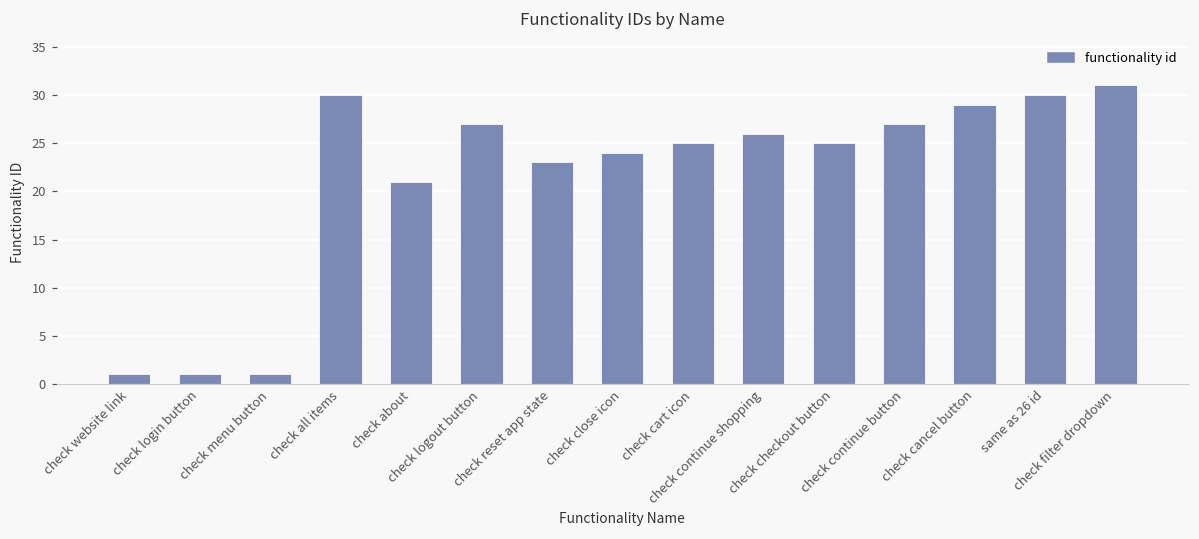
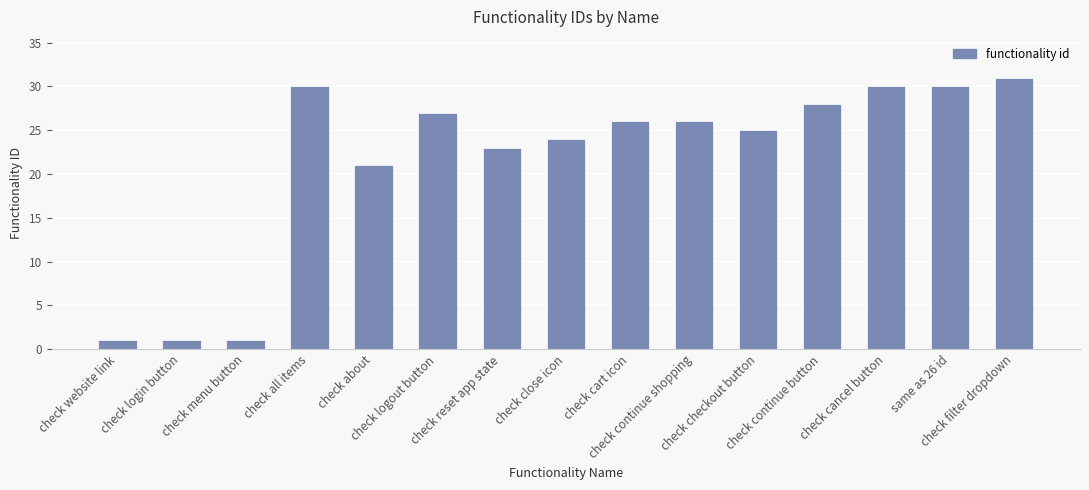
  {
    "check website link": 1,
    "check login button": 1,
    "check menu button": 1,
    "check all items": 30,
    "check about": 21,
    "check logout button": 27,
    "check reset app state": 23,
    "check close icon": 24,
-   "check cart icon": 25,
+   "check cart icon": 26,
    "check continue shopping": 26,
    "check checkout button": 25,
-   "check continue button": 27,
-   "check cancel button": 29,
+   "check continue button": 28,
+   "check cancel button": 30,
    "same as 26 id": 30,
    "check filter dropdown": 31
  }
